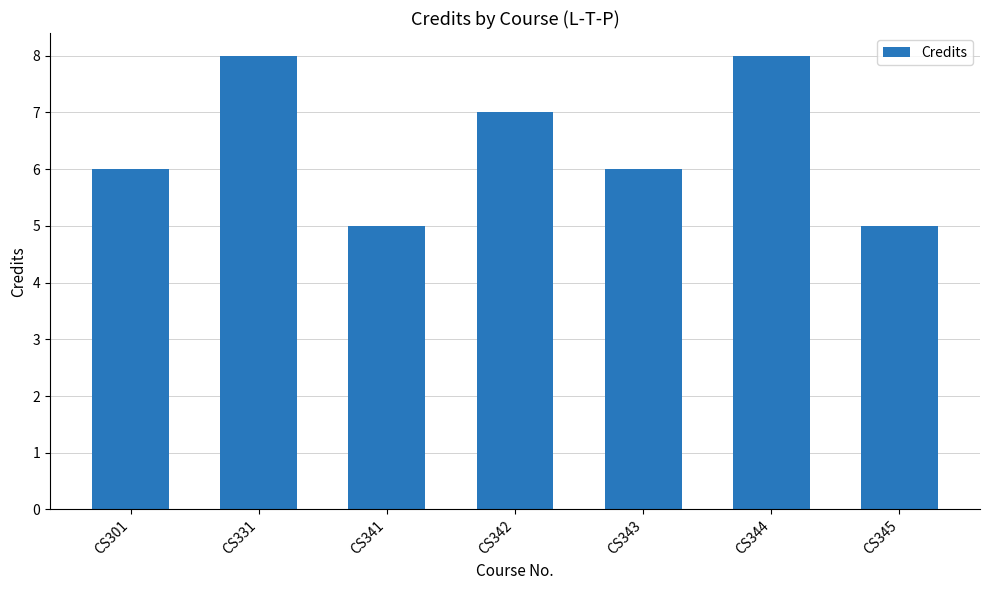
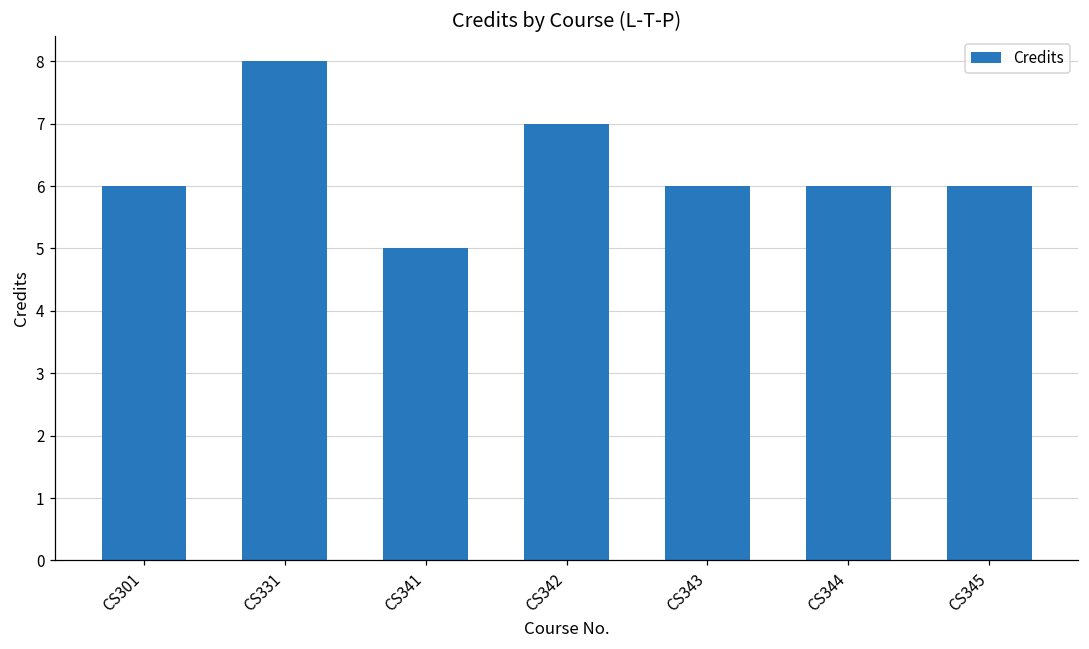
  {
    "CS301": 6,
    "CS331": 8,
    "CS341": 5,
    "CS342": 7,
    "CS343": 6,
-   "CS344": 8,
-   "CS345": 5
+   "CS344": 6,
+   "CS345": 6
  }
